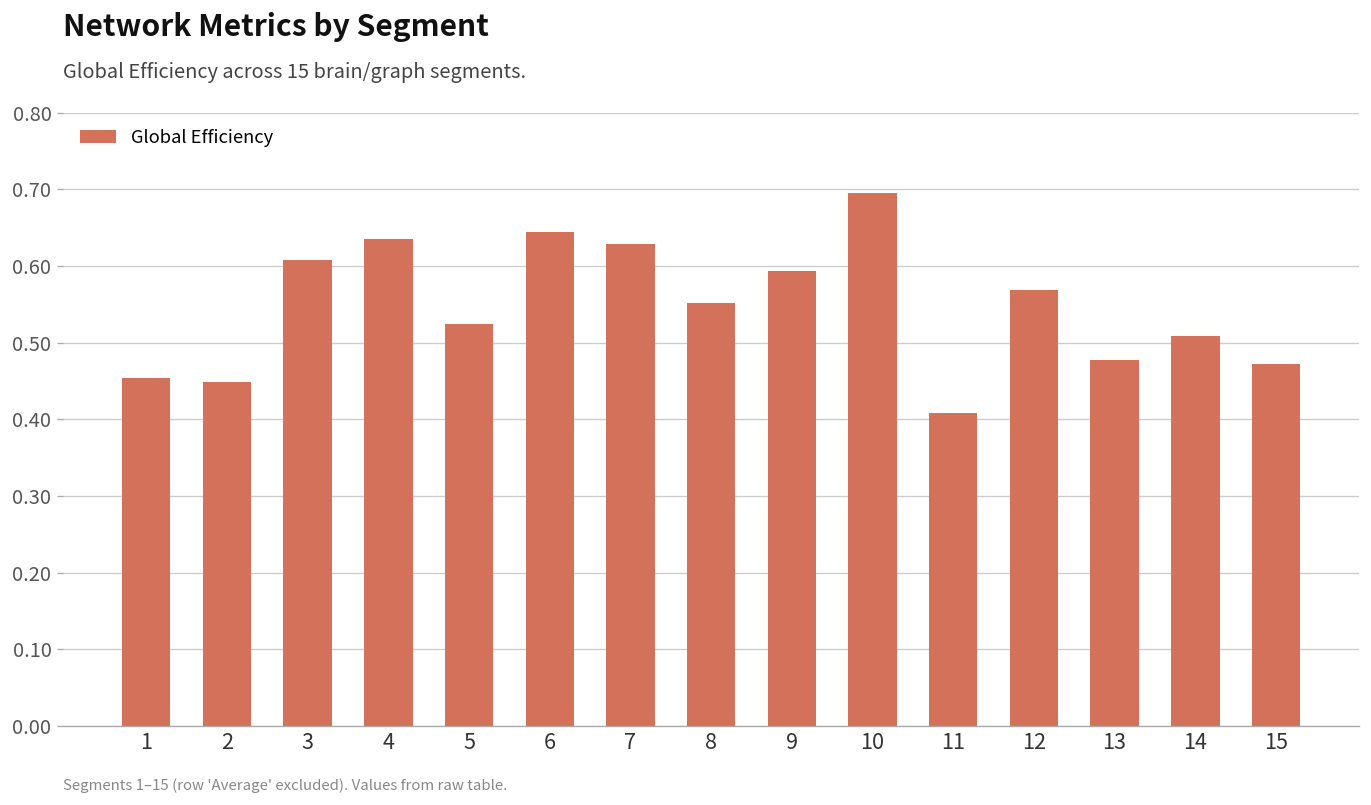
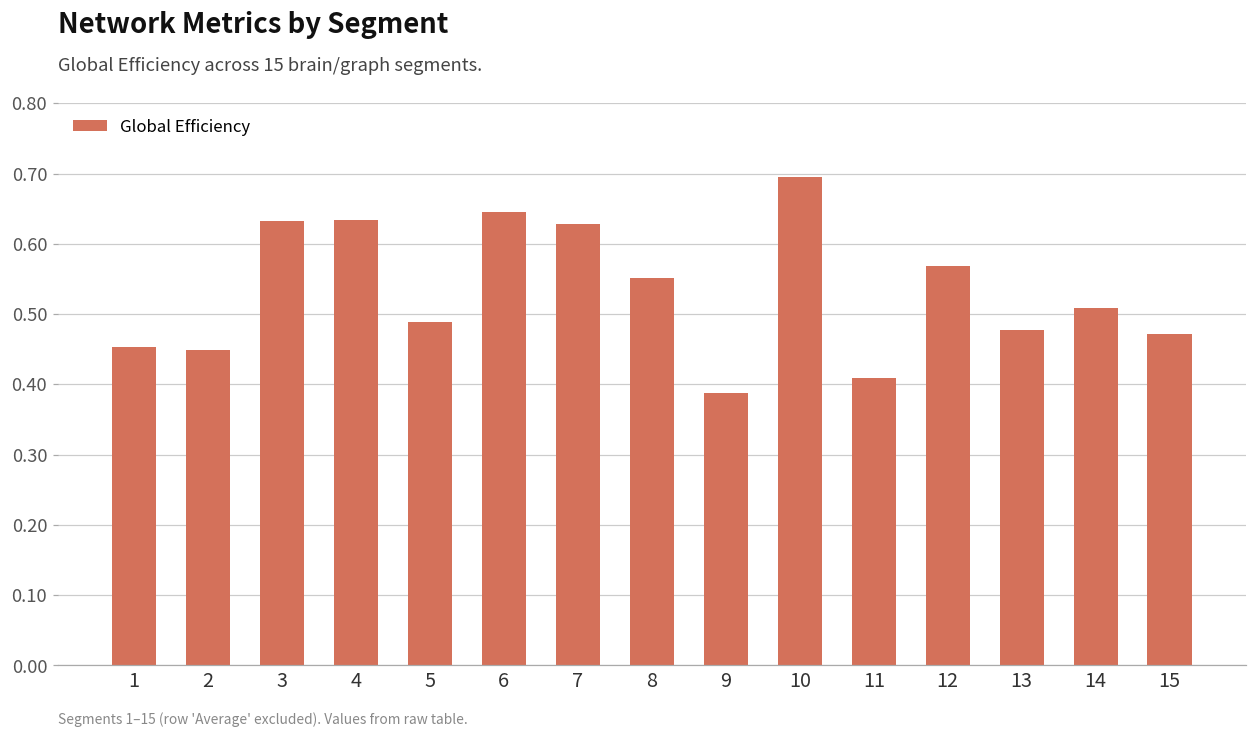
  {
    "1": 0.45,
    "2": 0.45,
-   "3": 0.61,
+   "3": 0.63,
    "4": 0.63,
-   "5": 0.52,
+   "5": 0.49,
    "6": 0.64,
    "7": 0.63,
    "8": 0.55,
-   "9": 0.59,
+   "9": 0.39,
    "10": 0.70,
    "11": 0.41,
    "12": 0.57,
    "13": 0.48,
    "14": 0.51,
    "15": 0.47
  }
